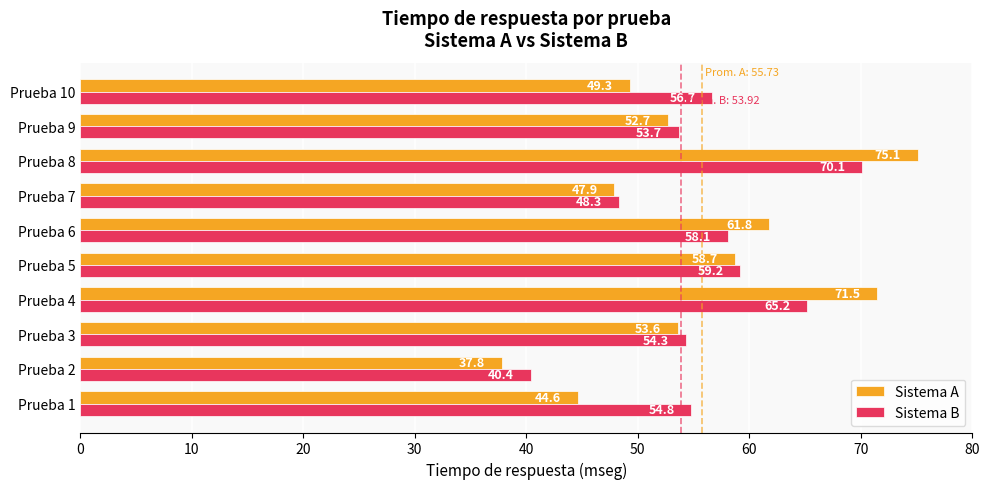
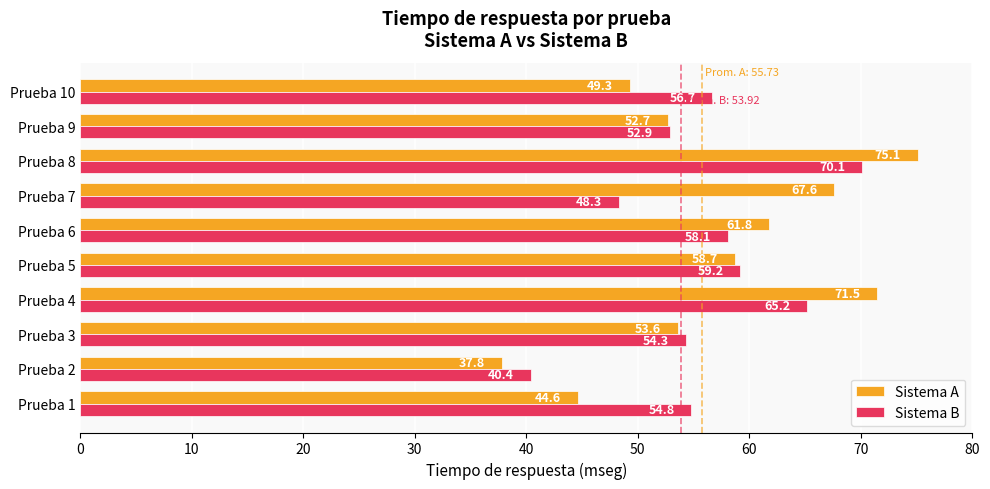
  {
    "Sistema A": {
      "Prueba 10": 49.3,
      "Prueba 9": 52.7,
      "Prueba 8": 75.1,
-     "Prueba 7": 47.9,
+     "Prueba 7": 67.6,
      "Prueba 6": 61.8,
      "Prueba 5": 58.7,
      "Prueba 4": 71.5,
      "Prueba 3": 53.6,
      "Prueba 2": 37.8,
      "Prueba 1": 44.6
    },
    "Sistema B": {
-     "Prueba 9": 53.7,
+     "Prueba 9": 52.9,
      "Prueba 8": 70.1,
      "Prueba 7": 48.3,
      "Prueba 6": 58.1,
      "Prueba 5": 59.2,
      "Prueba 4": 65.2,
      "Prueba 3": 54.3,
      "Prueba 2": 40.4,
      "Prueba 1": 54.8
    }
  }
